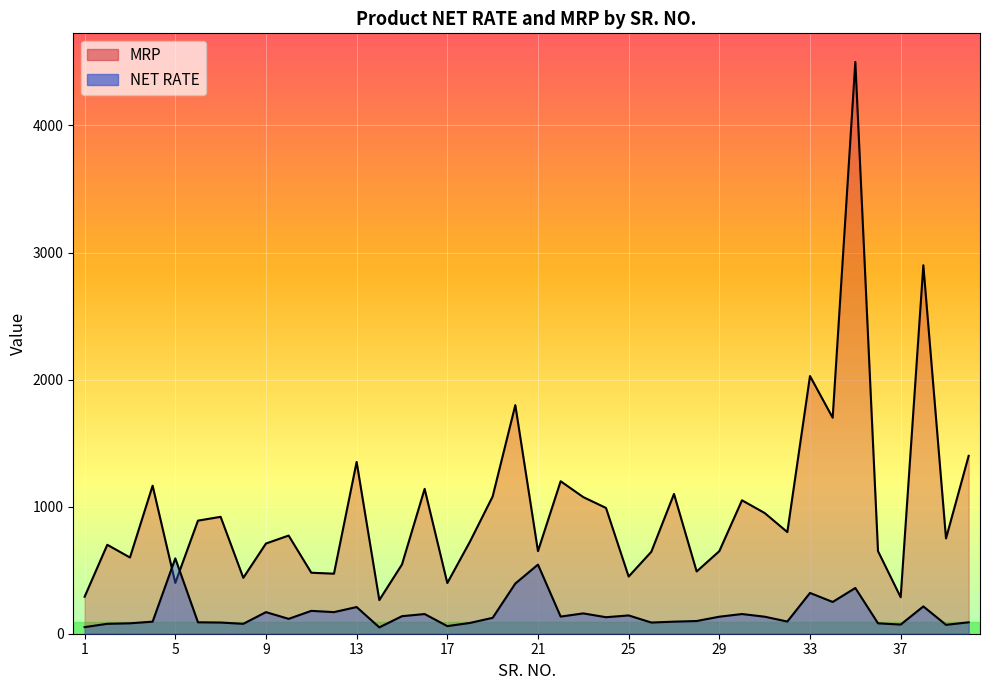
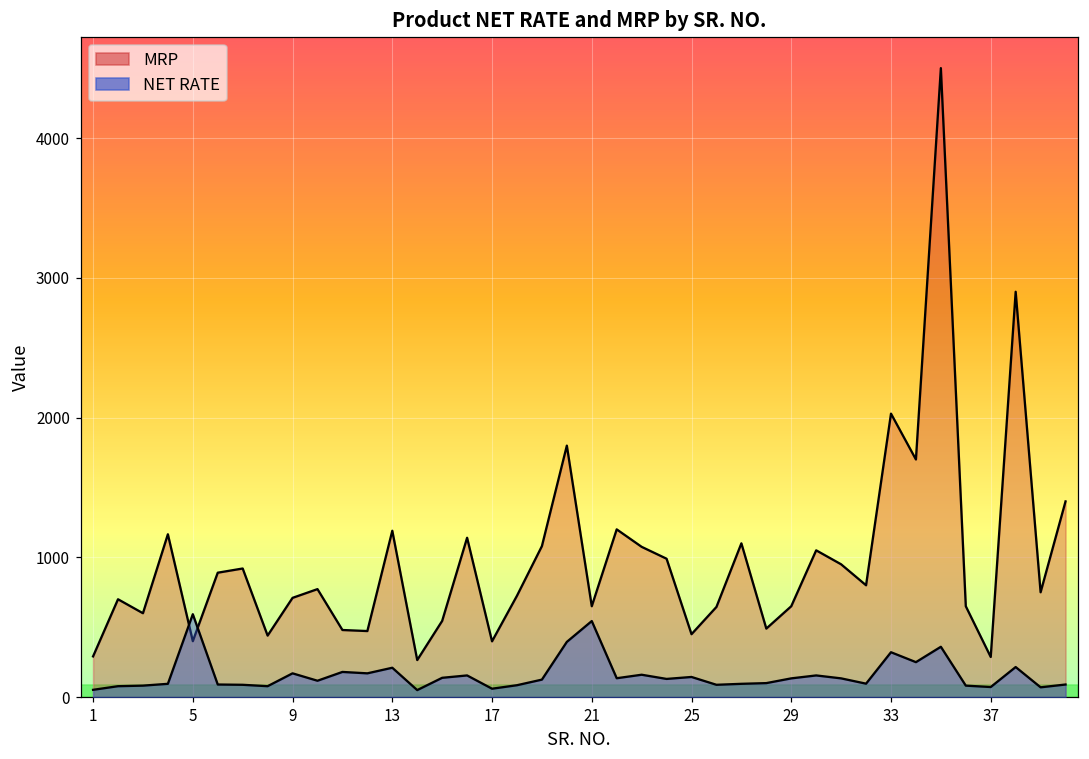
  {
    "MRP": {
      "1": 290,
      "5": 400,
      "9": 710,
-     "13": 1350,
+     "13": 1190,
      "17": 400,
      "21": 650,
      "25": 450,
      "29": 650,
      "33": 2030,
      "37": 290
    },
    "NET RATE": {
      "5": 590,
      "9": 170,
      "13": 210,
      "21": 540,
      "25": 140,
      "29": 130,
      "33": 320
    }
  }
